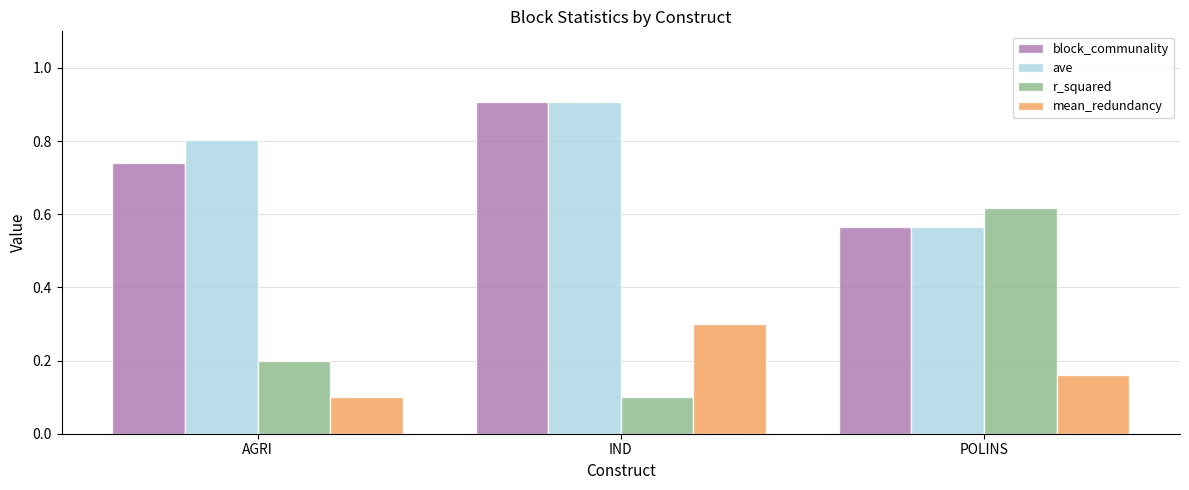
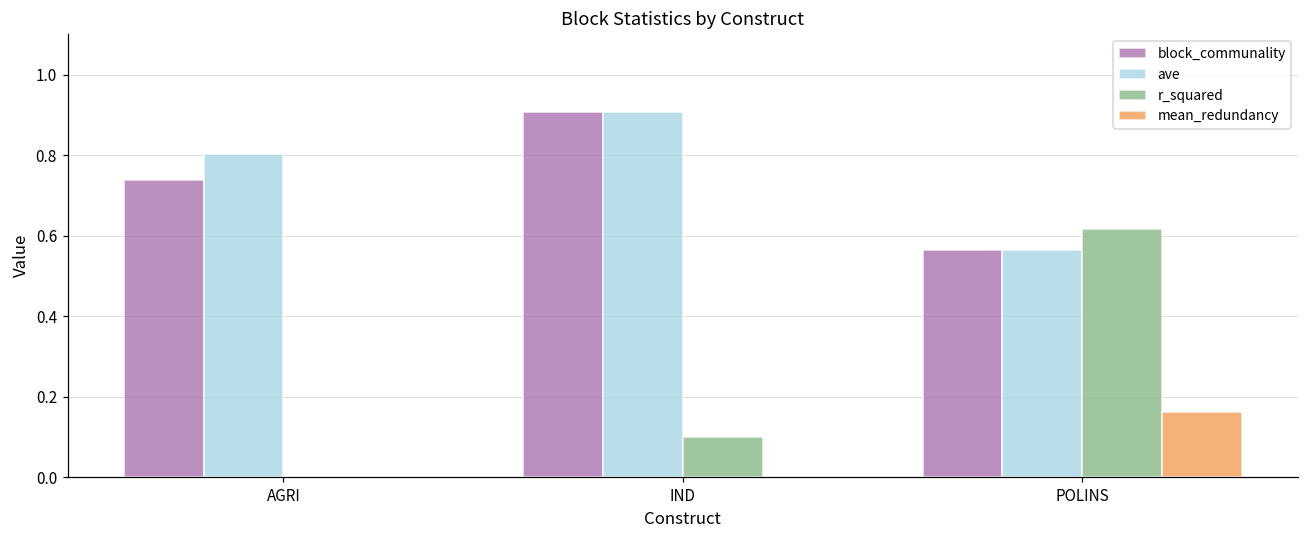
  {
    "block_communality": {
      "AGRI": 0.74,
      "IND": 0.91,
      "POLINS": 0.57
    },
    "ave": {
      "AGRI": 0.8,
      "IND": 0.91,
      "POLINS": 0.57
    },
    "r_squared": {
-     "AGRI": 0.2,
+     "AGRI": 0.0,
      "IND": 0.1,
      "POLINS": 0.62
    },
    "mean_redundancy": {
-     "AGRI": 0.1,
-     "IND": 0.3,
+     "AGRI": 0.0,
+     "IND": 0.0,
      "POLINS": 0.16
    }
  }
